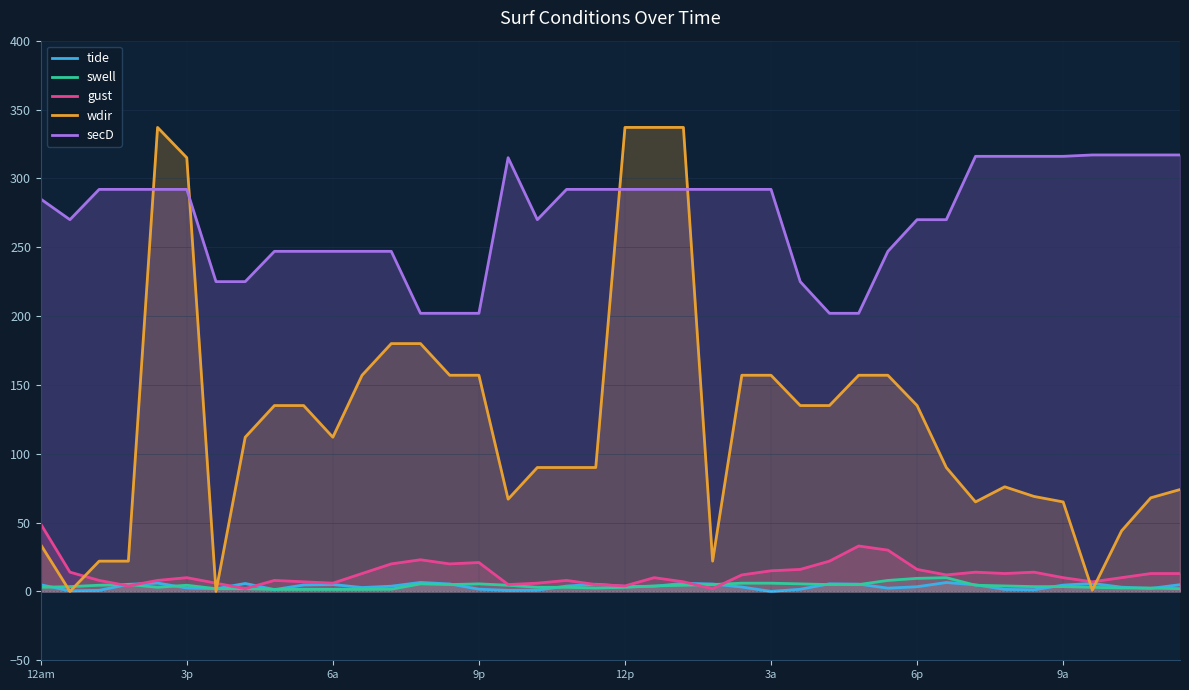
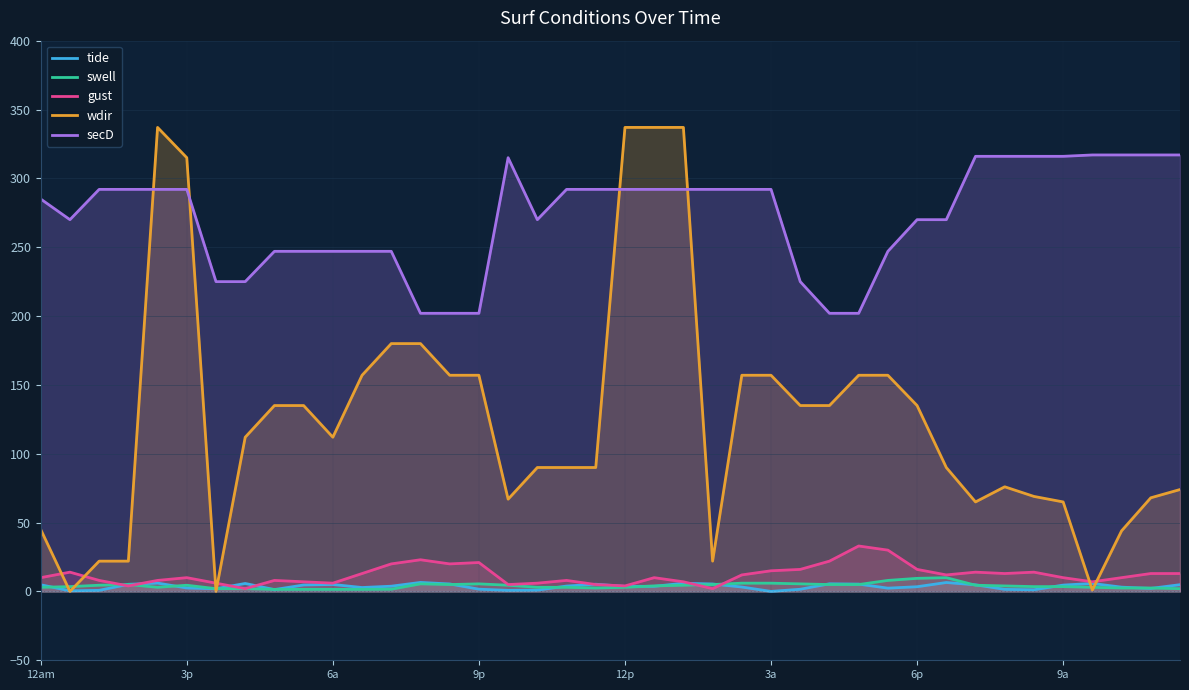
  {
    "gust": {
-     "12am": 49
+     "12am": 10
    },
    "wdir": {
-     "12am": 34
+     "12am": 45
    },
    "secD": {
      "12am": 285
    }
  }
